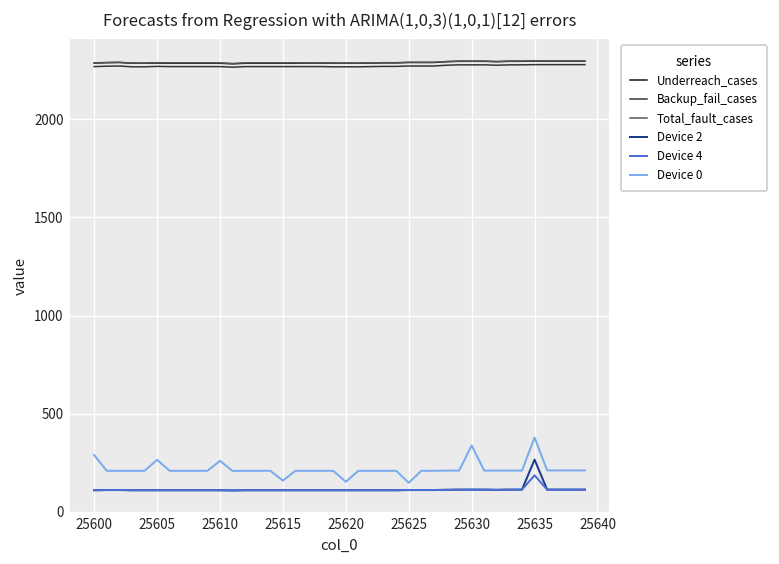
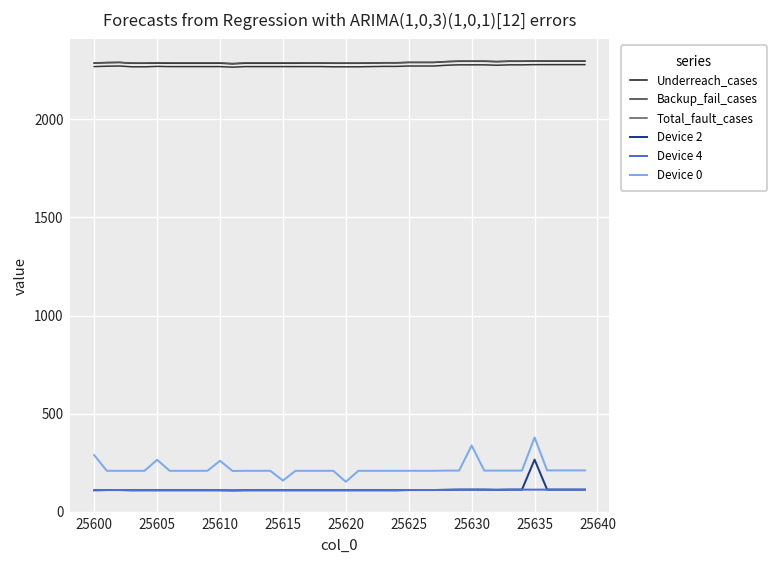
  {
    "Device 2": {
      "25635": 270
    },
    "Device 4": {
-     "25635": 190
+     "25635": 110
    },
    "Device 0": {
      "25600": 290,
      "25605": 270,
      "25610": 260,
      "25615": 160,
      "25620": 150,
-     "25625": 150,
+     "25625": 210,
      "25630": 340,
      "25635": 380
    }
  }
